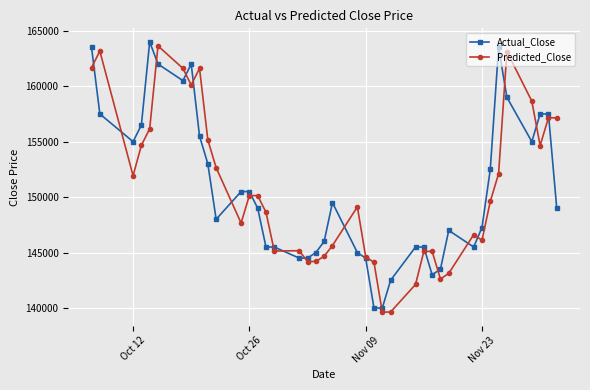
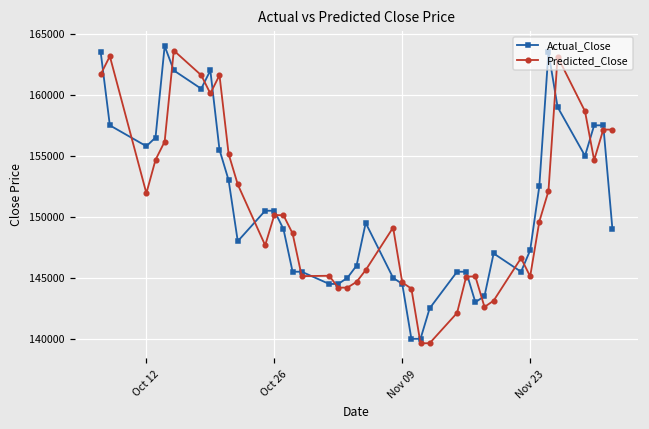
  {
    "Actual_Close": {
-     "Oct 12": 155000,
+     "Oct 12": 155800,
      "Oct 26": 150500,
      "Nov 23": 147300
    },
    "Predicted_Close": {
      "Oct 12": 151900,
      "Oct 26": 150100,
-     "Nov 23": 146100
+     "Nov 23": 145100
    }
  }
